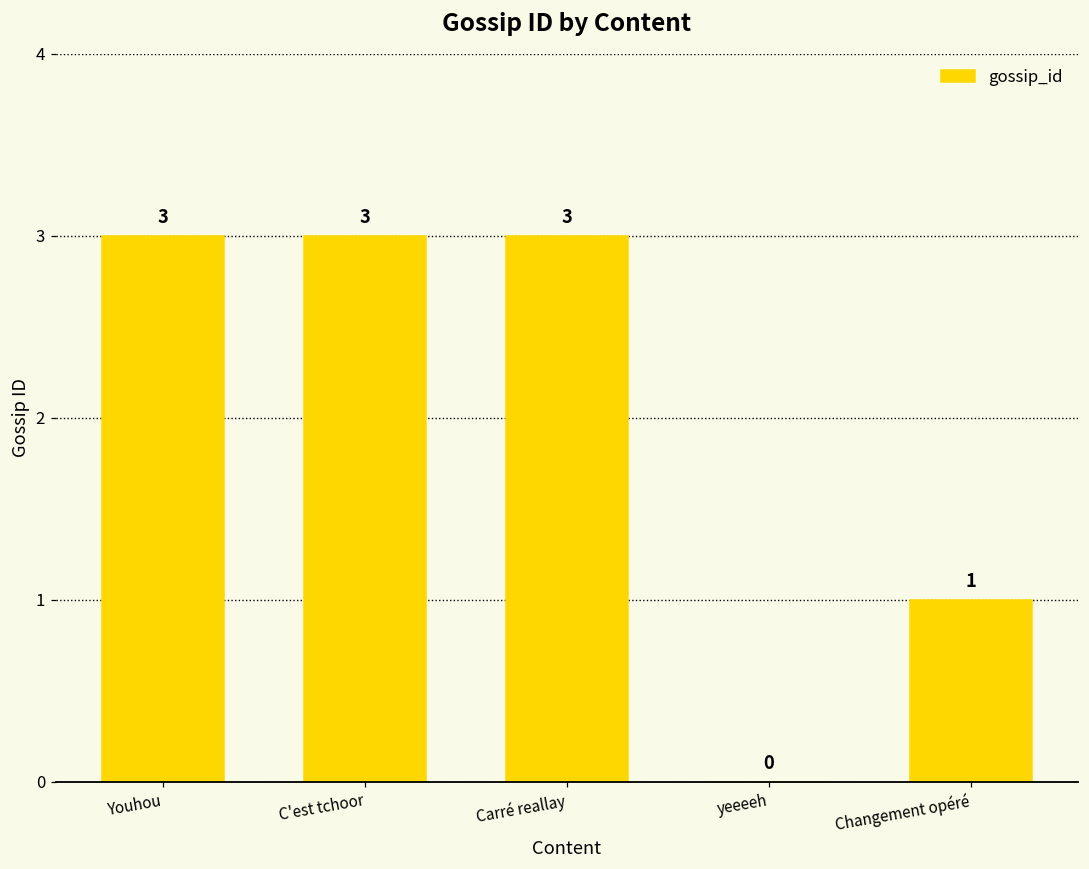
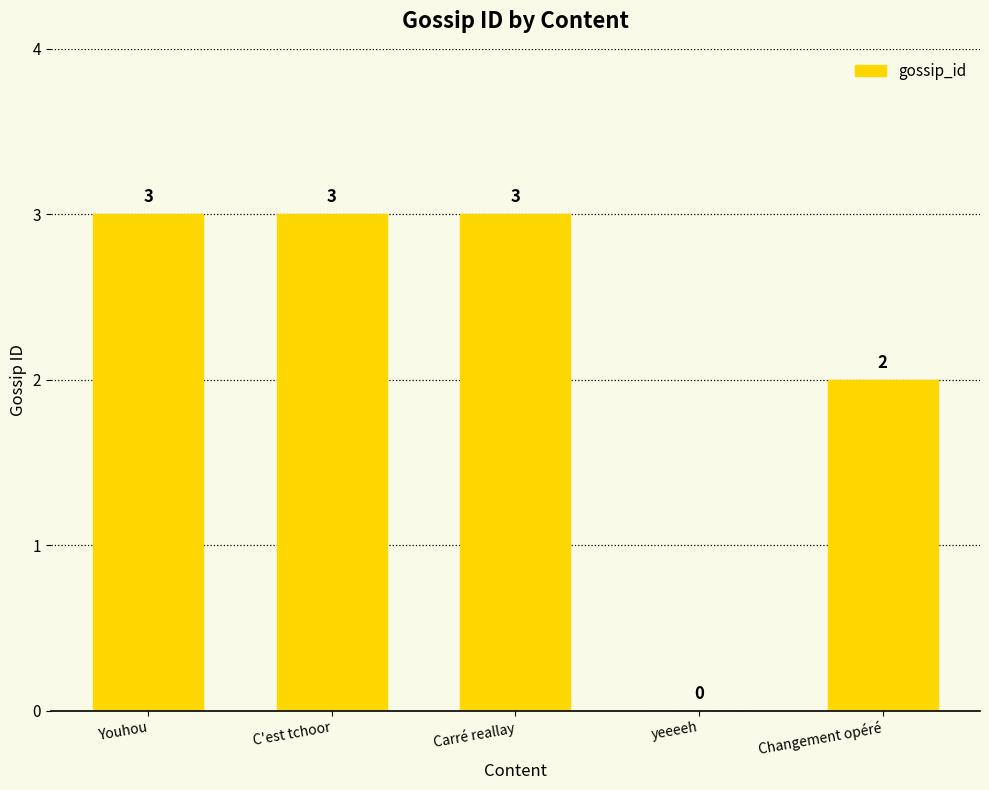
  {
    "Youhou": 3,
    "C'est tchoor": 3,
    "Carré reallay": 3,
    "yeeeeh": 0,
-   "Changement opéré": 1
+   "Changement opéré": 2
  }
